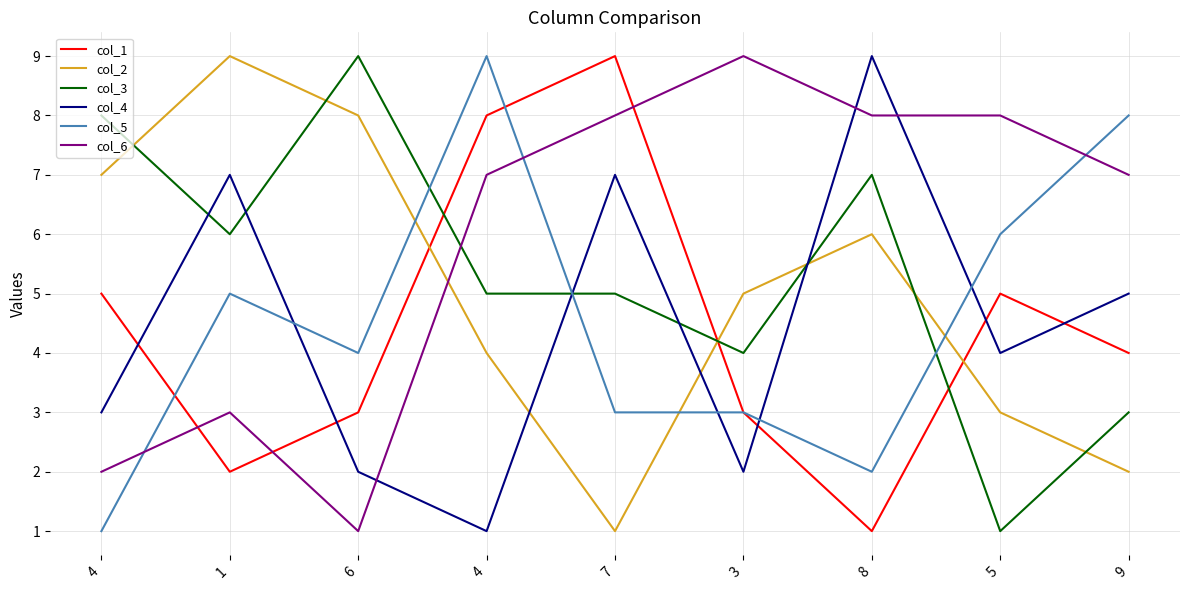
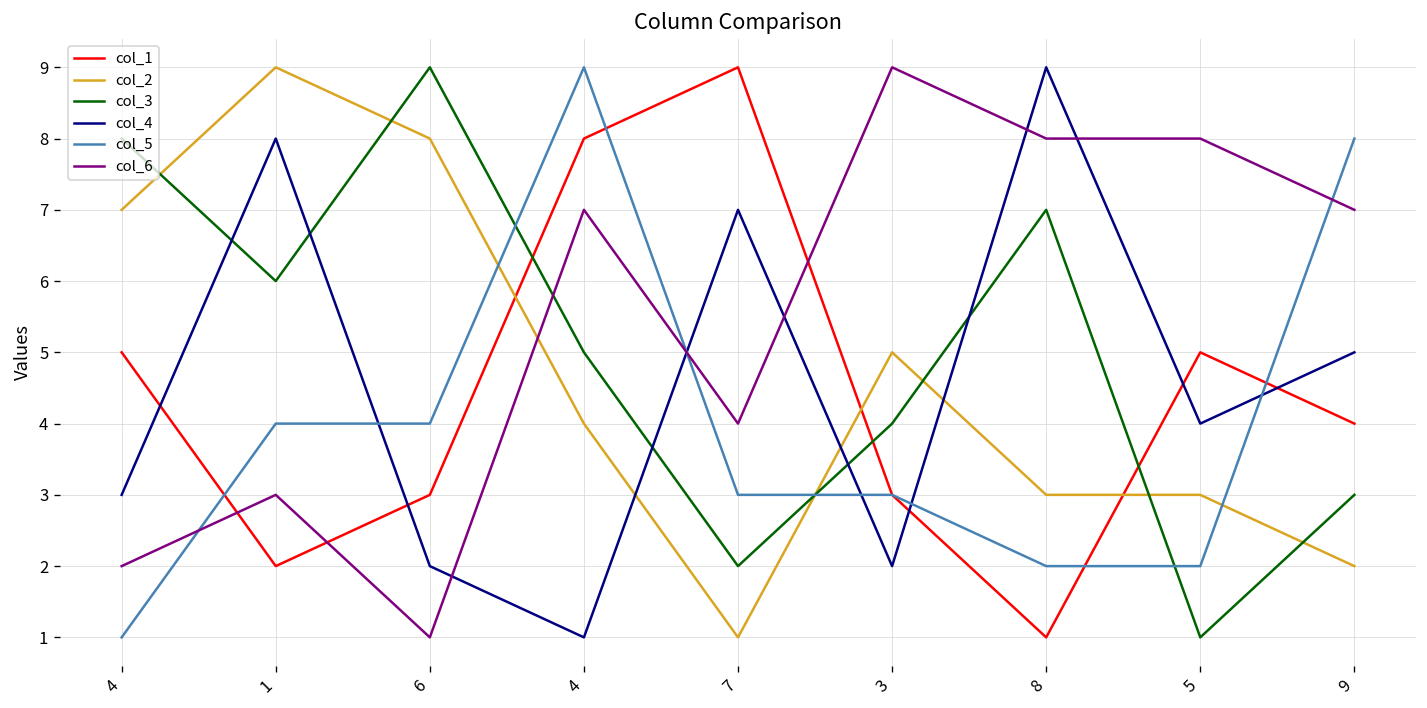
  {
    "col_1": {
      "1": 2,
      "6": 3,
      "7": 9,
      "8": 1,
      "5": 5,
      "9": 4
    },
    "col_2": {
      "1": 9,
      "6": 8,
      "7": 1,
      "3": 5,
-     "8": 6,
+     "8": 3,
      "5": 3,
      "9": 2
    },
    "col_3": {
      "1": 6,
      "6": 9,
-     "7": 5,
+     "7": 2,
      "3": 4,
      "8": 7,
      "5": 1,
      "9": 3
    },
    "col_4": {
-     "1": 7,
+     "1": 8,
      "6": 2,
      "7": 7,
      "3": 2,
      "8": 9,
      "5": 4,
      "9": 5
    },
    "col_5": {
-     "1": 5,
+     "1": 4,
      "6": 4,
      "7": 3,
      "8": 2,
-     "5": 6,
+     "5": 2,
      "9": 8
    },
    "col_6": {
      "1": 3,
      "6": 1,
-     "7": 8,
+     "7": 4,
      "3": 9,
      "8": 8,
      "5": 8,
      "9": 7
    }
  }
